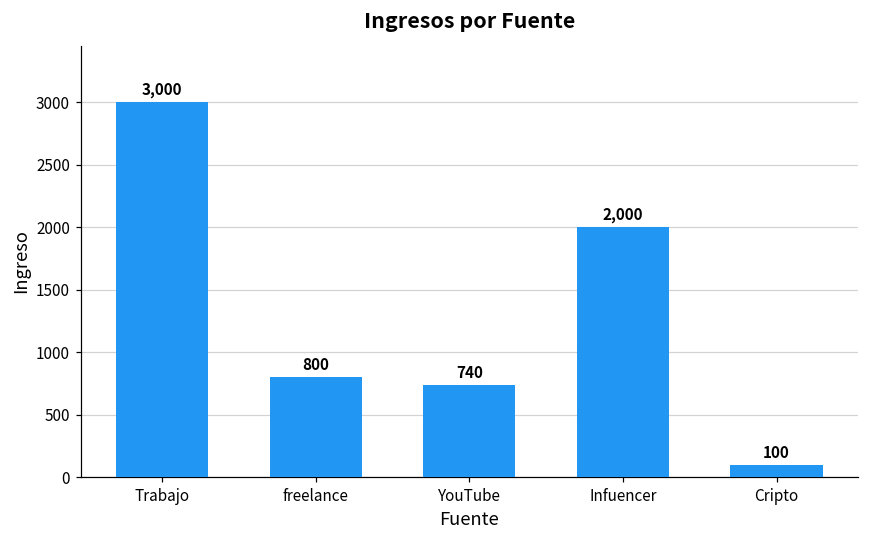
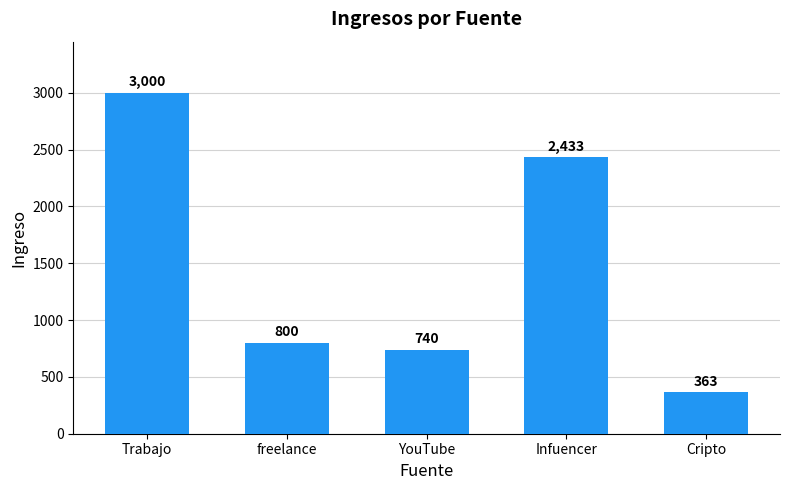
  {
    "Trabajo": "3,000",
    "freelance": "800",
    "YouTube": "740",
-   "Infuencer": "2,000",
-   "Cripto": "100"
+   "Infuencer": "2,433",
+   "Cripto": "363"
  }
